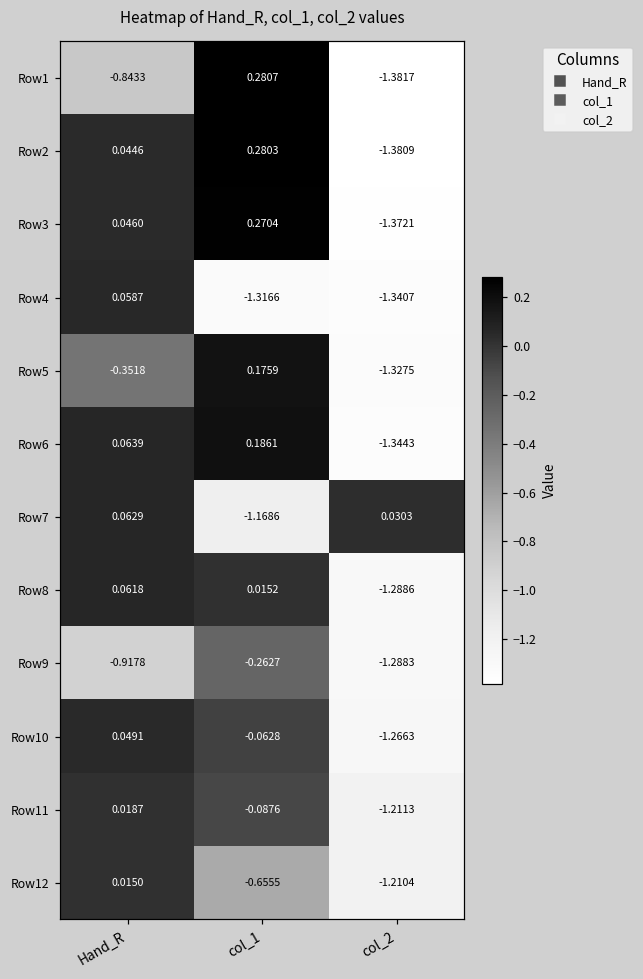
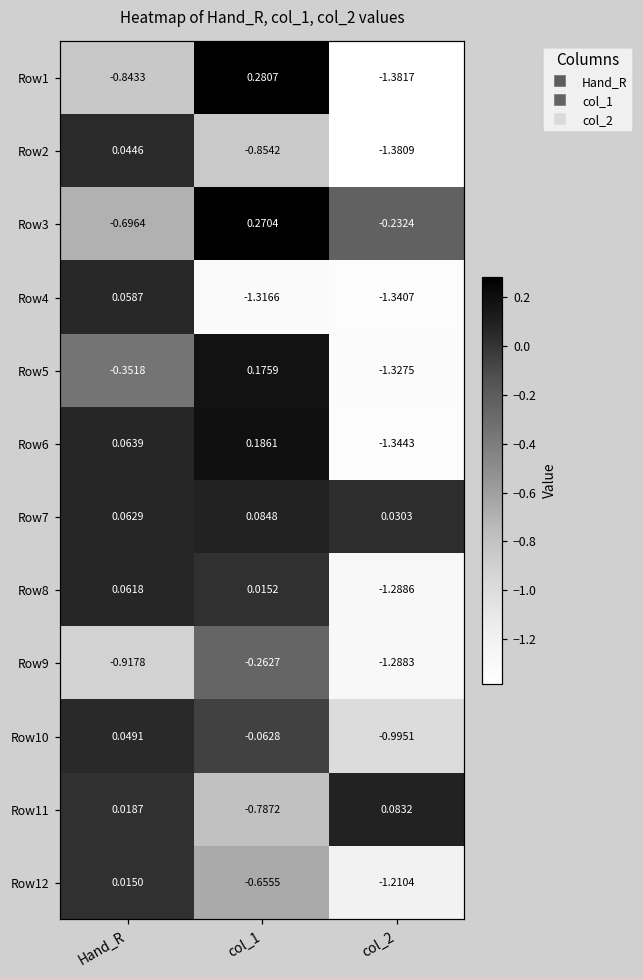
  {
    "Row1": {
      "Hand_R": -0.8433,
      "col_1": 0.2807,
      "col_2": -1.3817
    },
    "Row2": {
      "Hand_R": 0.0446,
-     "col_1": 0.2803,
+     "col_1": -0.8542,
      "col_2": -1.3809
    },
    "Row3": {
-     "Hand_R": 0.0460,
+     "Hand_R": -0.6964,
      "col_1": 0.2704,
-     "col_2": -1.3721
+     "col_2": -0.2324
    },
    "Row4": {
      "Hand_R": 0.0587,
      "col_1": -1.3166,
      "col_2": -1.3407
    },
    "Row5": {
      "Hand_R": -0.3518,
      "col_1": 0.1759,
      "col_2": -1.3275
    },
    "Row6": {
      "Hand_R": 0.0639,
      "col_1": 0.1861,
      "col_2": -1.3443
    },
    "Row7": {
      "Hand_R": 0.0629,
-     "col_1": -1.1686,
+     "col_1": 0.0848,
      "col_2": 0.0303
    },
    "Row8": {
      "Hand_R": 0.0618,
      "col_1": 0.0152,
      "col_2": -1.2886
    },
    "Row9": {
      "Hand_R": -0.9178,
      "col_1": -0.2627,
      "col_2": -1.2883
    },
    "Row10": {
      "Hand_R": 0.0491,
      "col_1": -0.0628,
-     "col_2": -1.2663
+     "col_2": -0.9951
    },
    "Row11": {
      "Hand_R": 0.0187,
-     "col_1": -0.0876,
-     "col_2": -1.2113
+     "col_1": -0.7872,
+     "col_2": 0.0832
    },
    "Row12": {
      "Hand_R": 0.0150,
      "col_1": -0.6555,
      "col_2": -1.2104
    }
  }
